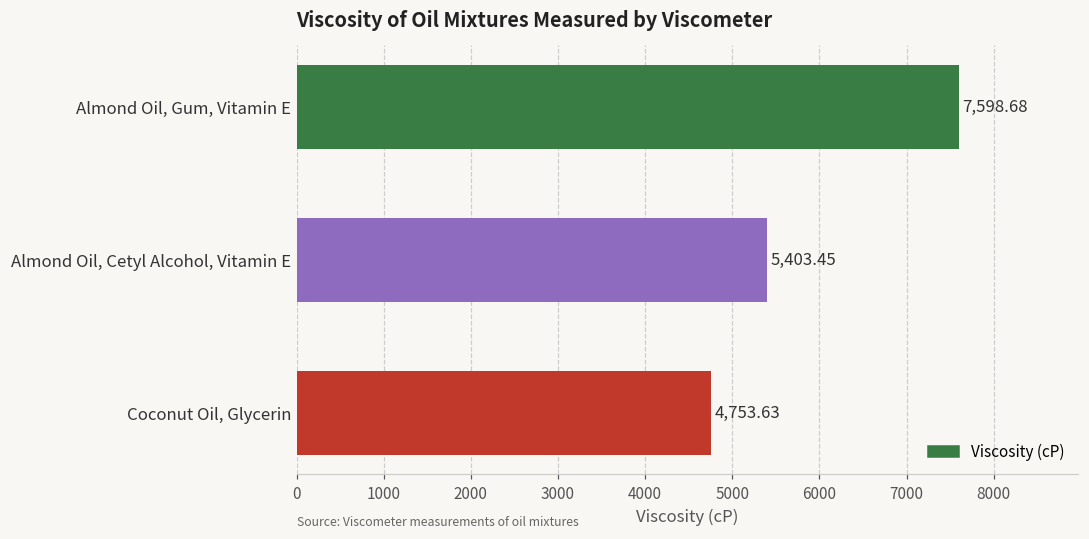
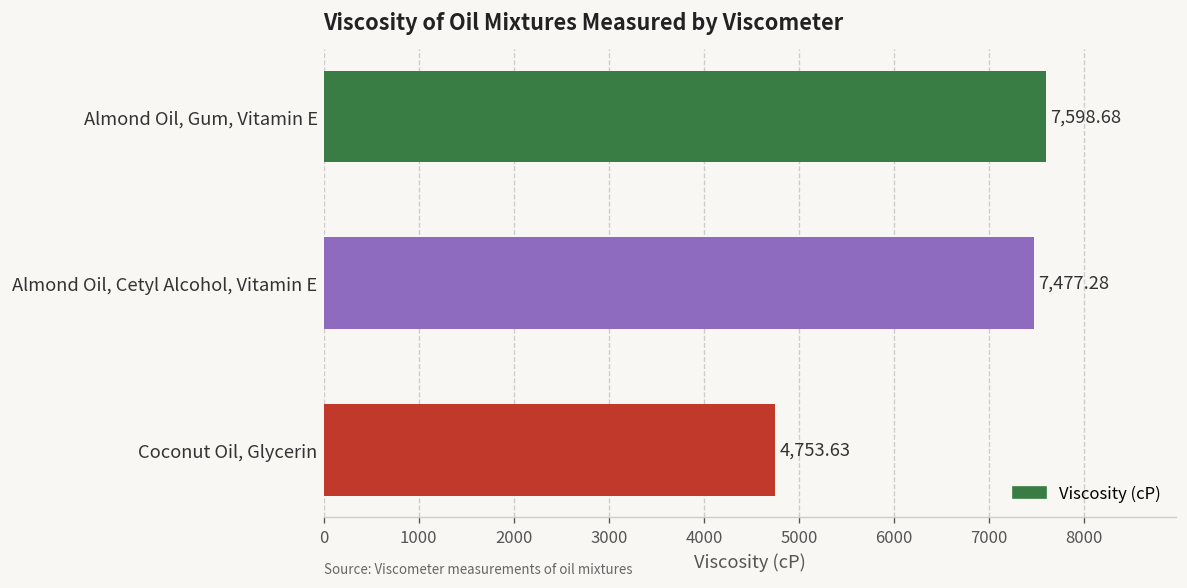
  {
    "Almond Oil, Gum, Vitamin E": "7,598.68",
-   "Almond Oil, Cetyl Alcohol, Vitamin E": "5,403.45",
+   "Almond Oil, Cetyl Alcohol, Vitamin E": "7,477.28",
    "Coconut Oil, Glycerin": "4,753.63"
  }
